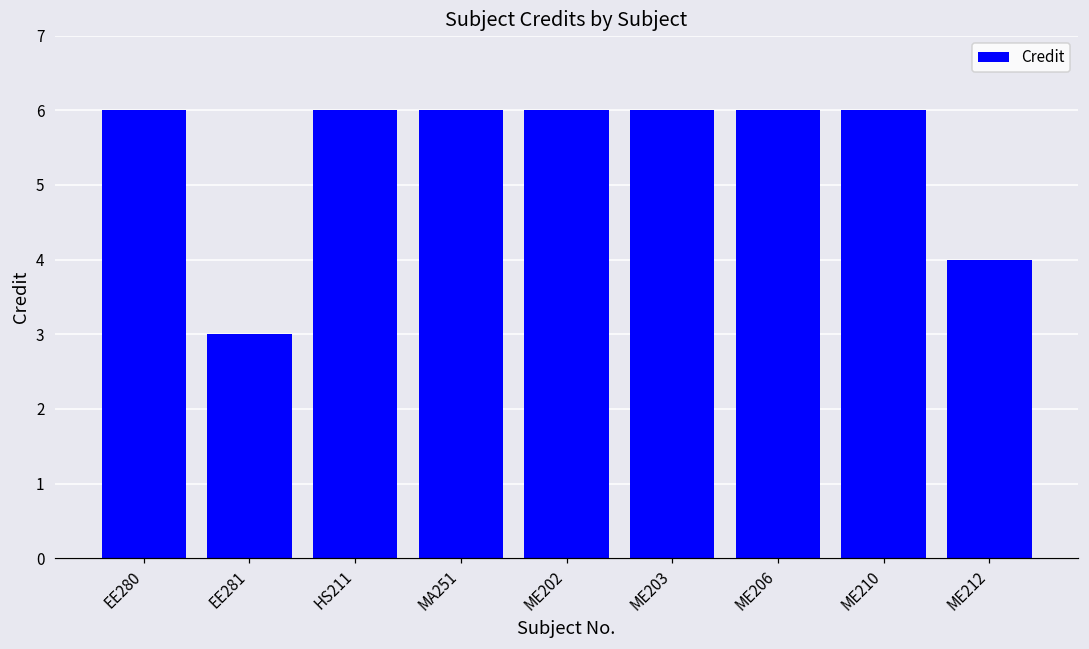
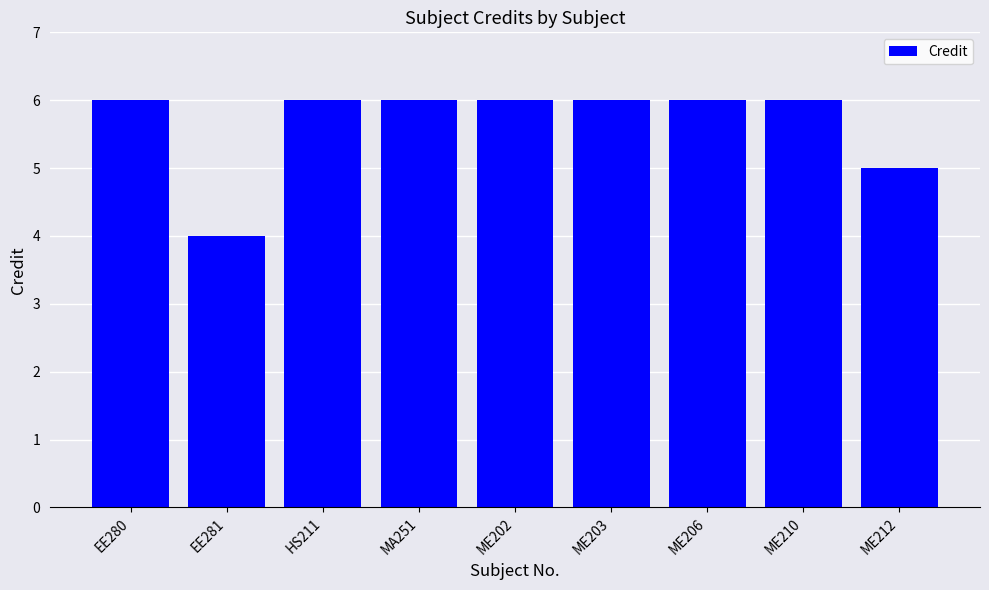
  {
    "EE280": 6,
-   "EE281": 3,
+   "EE281": 4,
    "HS211": 6,
    "MA251": 6,
    "ME202": 6,
    "ME203": 6,
    "ME206": 6,
    "ME210": 6,
-   "ME212": 4
+   "ME212": 5
  }
